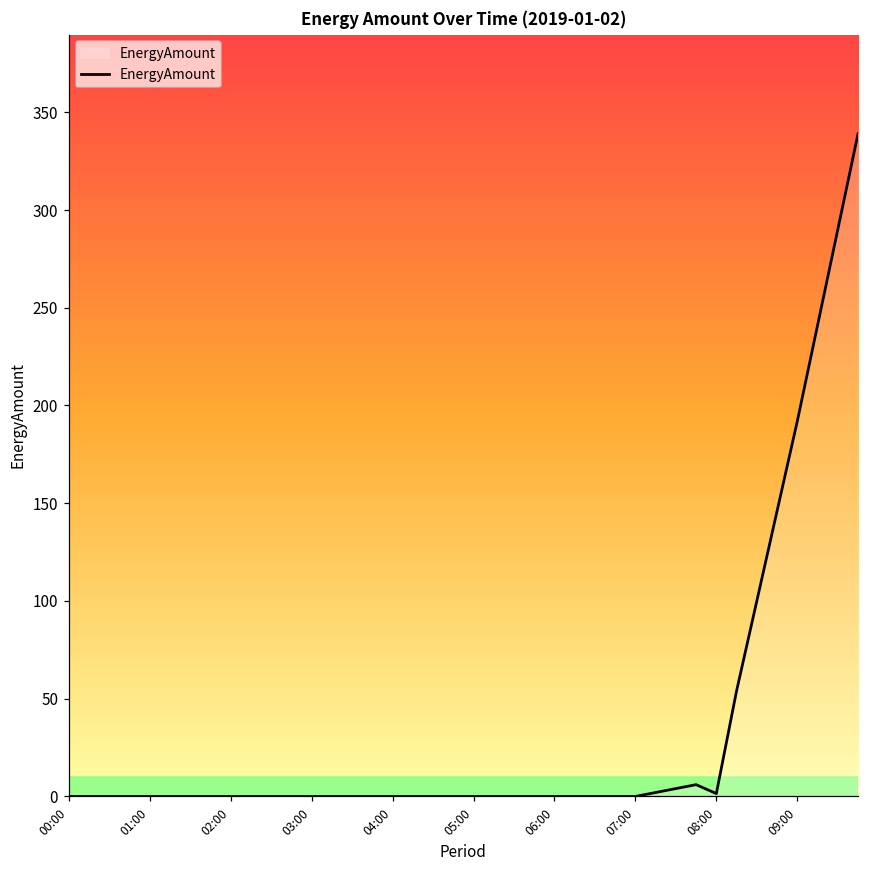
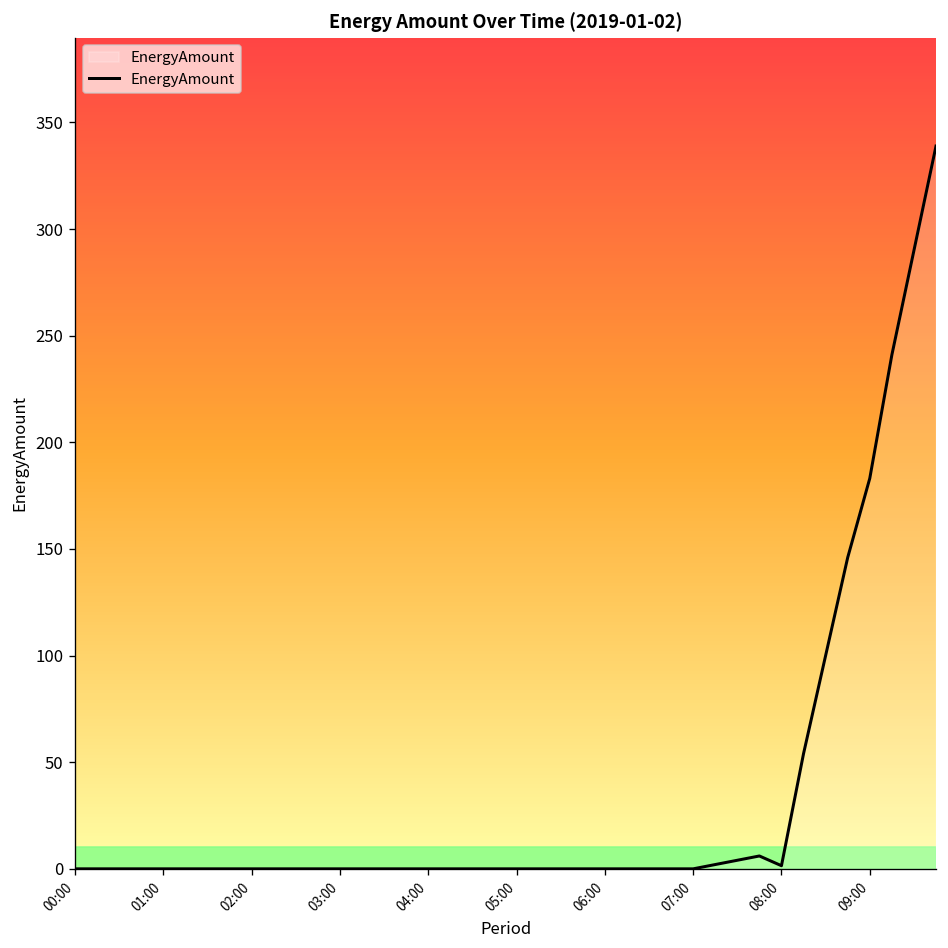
  {
-   "09:00": 192
+   "09:00": 183
  }
